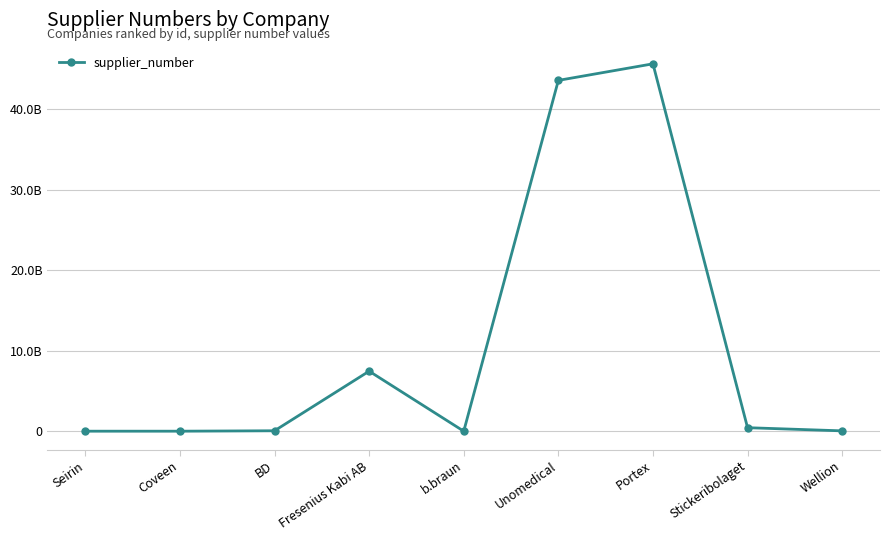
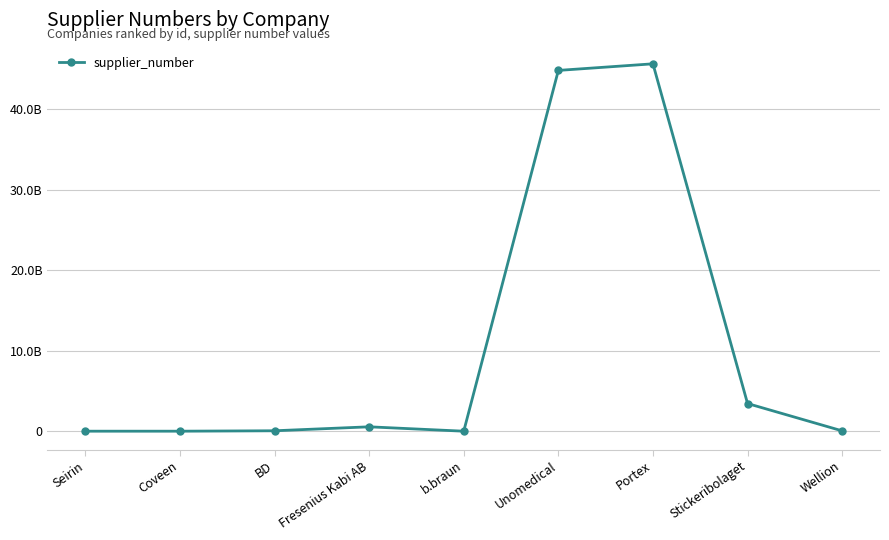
  {
    "Seirin": 0,
    "Coveen": 0,
    "BD": 0,
-   "Fresenius Kabi AB": 7000000000,
+   "Fresenius Kabi AB": 1000000000,
    "b.braun": 0,
-   "Unomedical": 44000000000,
+   "Unomedical": 45000000000,
    "Portex": 46000000000,
-   "Stickeribolaget": 0,
+   "Stickeribolaget": 3000000000,
    "Wellion": 0
  }
